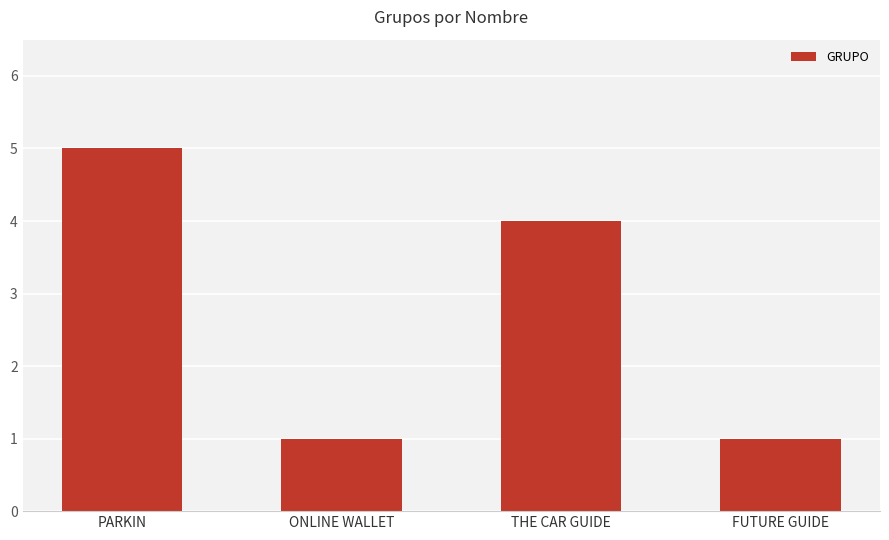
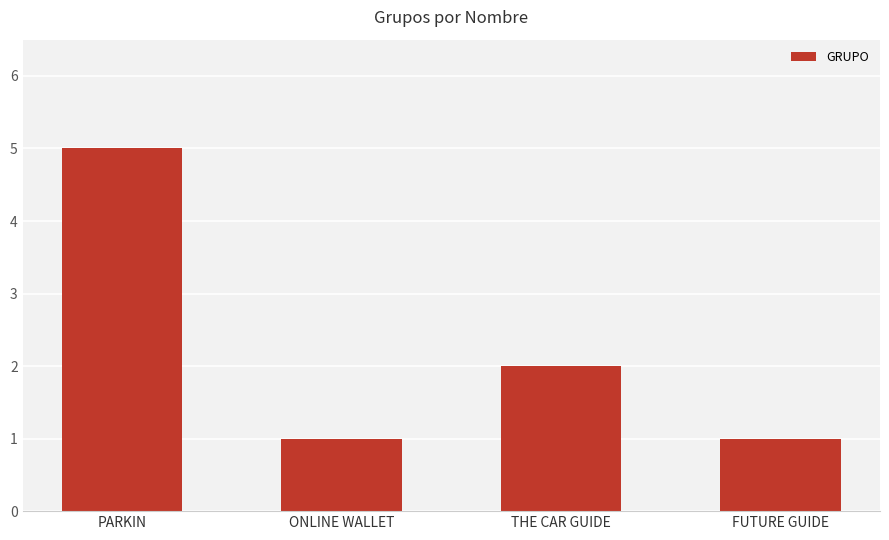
  {
    "PARKIN": 5,
    "ONLINE WALLET": 1,
-   "THE CAR GUIDE": 4,
+   "THE CAR GUIDE": 2,
    "FUTURE GUIDE": 1
  }
